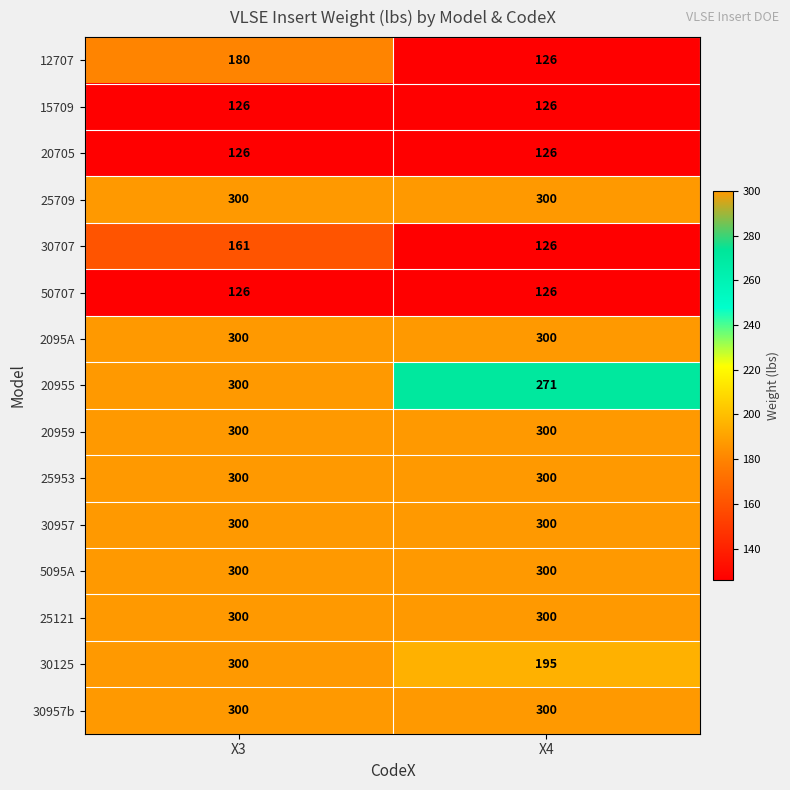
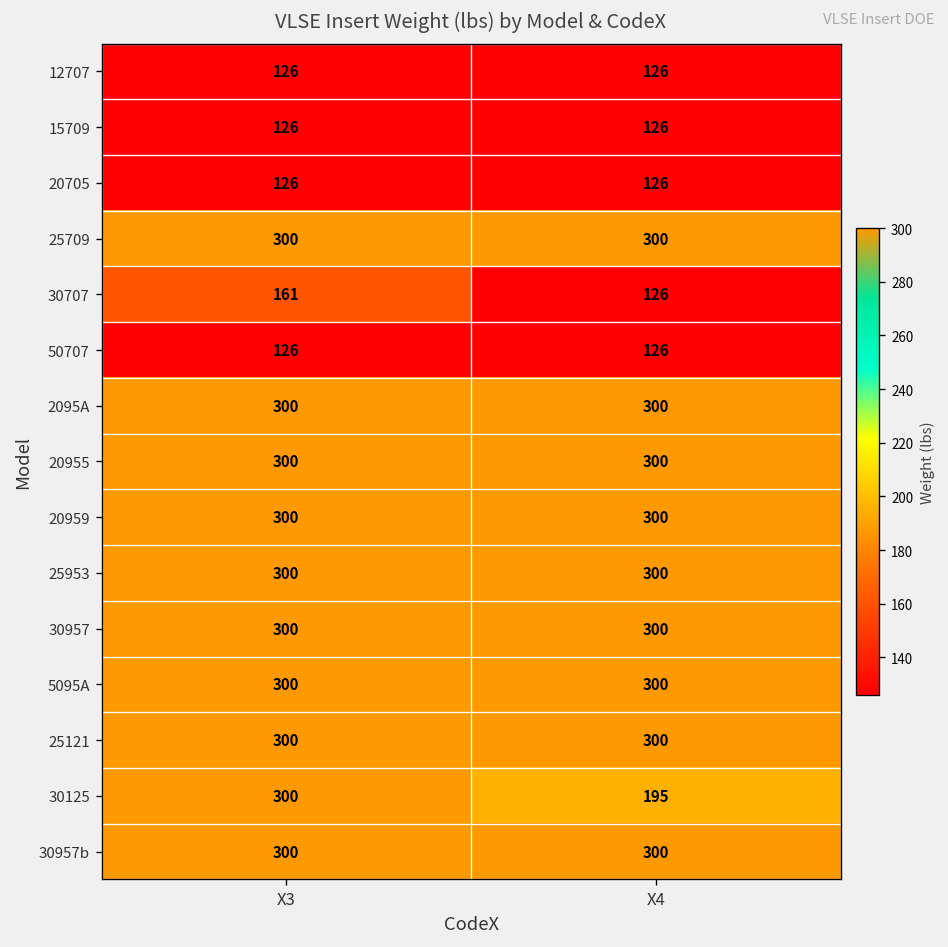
  {
    "12707": {
-     "X3": 180,
+     "X3": 126,
      "X4": 126
    },
    "15709": {
      "X3": 126,
      "X4": 126
    },
    "20705": {
      "X3": 126,
      "X4": 126
    },
    "25709": {
      "X3": 300,
      "X4": 300
    },
    "30707": {
      "X3": 161,
      "X4": 126
    },
    "50707": {
      "X3": 126,
      "X4": 126
    },
    "2095A": {
      "X3": 300,
      "X4": 300
    },
    "20955": {
      "X3": 300,
-     "X4": 271
+     "X4": 300
    },
    "20959": {
      "X3": 300,
      "X4": 300
    },
    "25953": {
      "X3": 300,
      "X4": 300
    },
    "30957": {
      "X3": 300,
      "X4": 300
    },
    "5095A": {
      "X3": 300,
      "X4": 300
    },
    "25121": {
      "X3": 300,
      "X4": 300
    },
    "30125": {
      "X3": 300,
      "X4": 195
    },
    "30957b": {
      "X3": 300,
      "X4": 300
    }
  }
